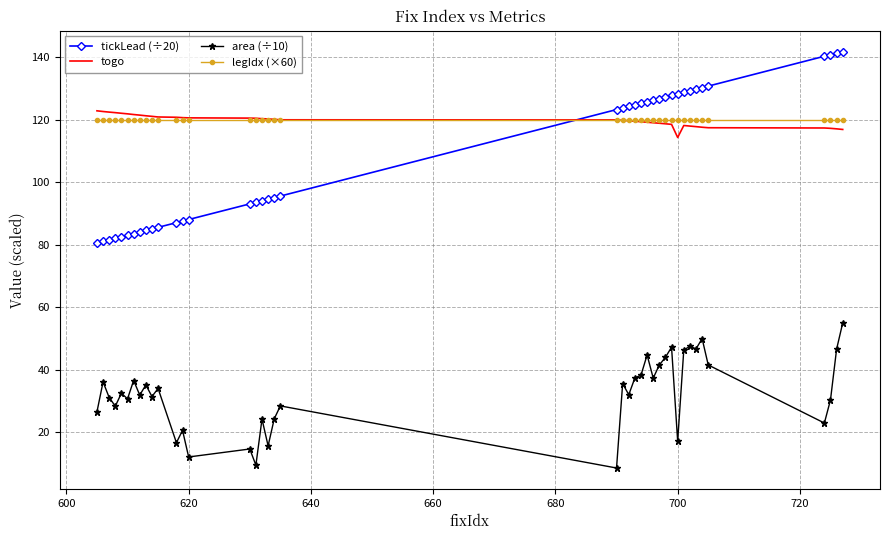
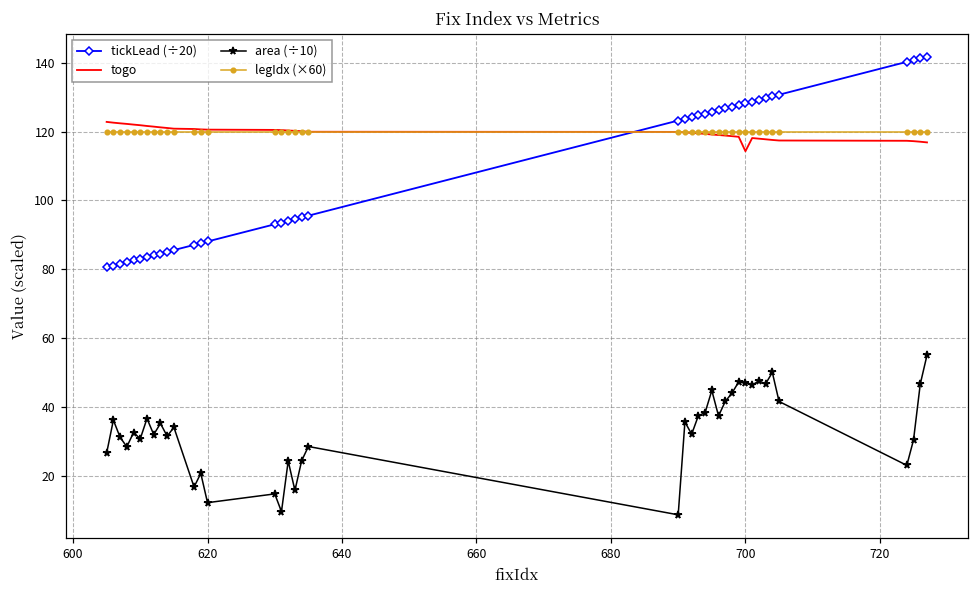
  {
    "tickLead (÷20)": {
      "620": 88,
      "700": 128
    },
    "togo": {
      "700": 114
    },
    "area (÷10)": {
      "620": 12,
-     "700": 17
+     "700": 47
    },
    "legIdx (×60)": {
      "700": 120
    }
  }
